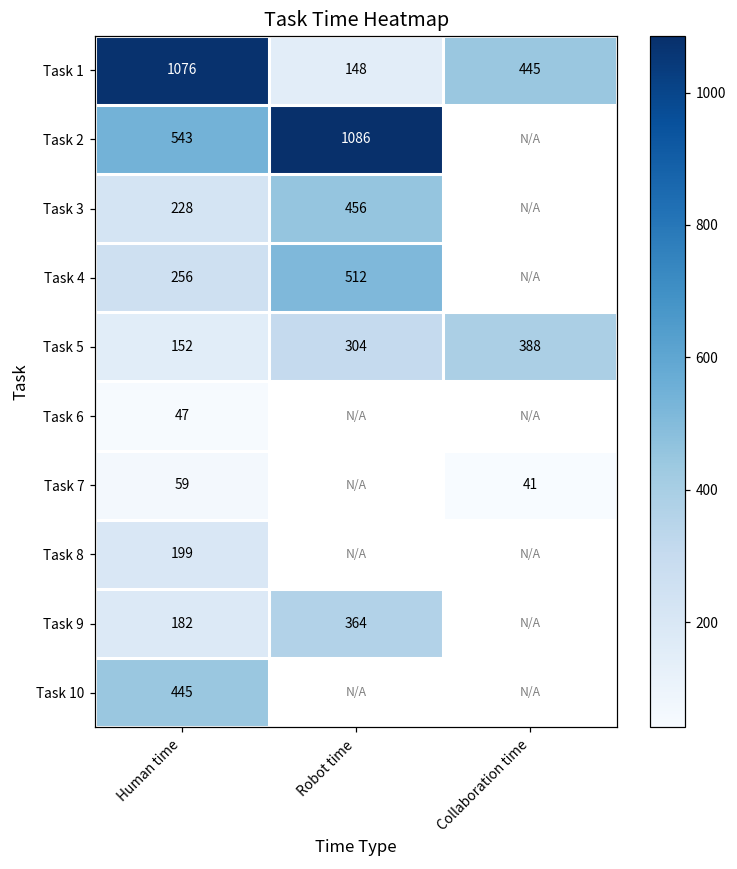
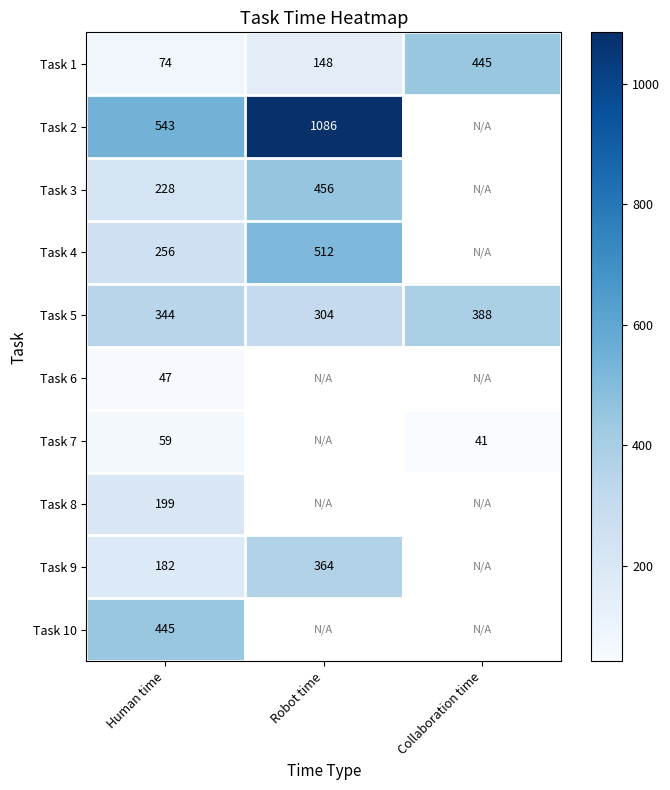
  {
    "Task 1": {
-     "Human time": 1076,
+     "Human time": 74,
      "Robot time": 148,
      "Collaboration time": 445
    },
    "Task 2": {
      "Human time": 543,
      "Robot time": 1086
    },
    "Task 3": {
      "Human time": 228,
      "Robot time": 456
    },
    "Task 4": {
      "Human time": 256,
      "Robot time": 512
    },
    "Task 5": {
-     "Human time": 152,
+     "Human time": 344,
      "Robot time": 304,
      "Collaboration time": 388
    },
    "Task 6": {
      "Human time": 47
    },
    "Task 7": {
      "Human time": 59,
      "Collaboration time": 41
    },
    "Task 8": {
      "Human time": 199
    },
    "Task 9": {
      "Human time": 182,
      "Robot time": 364
    },
    "Task 10": {
      "Human time": 445
    }
  }
